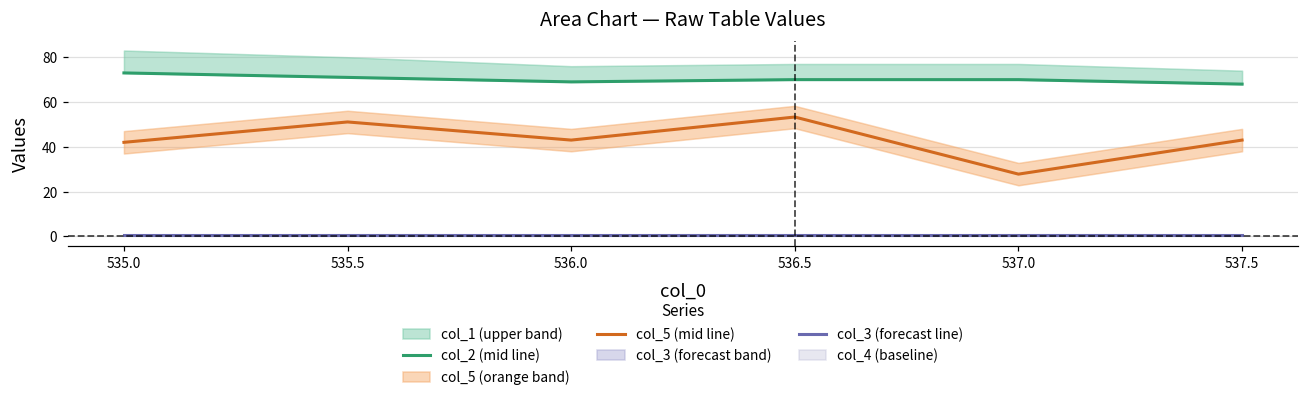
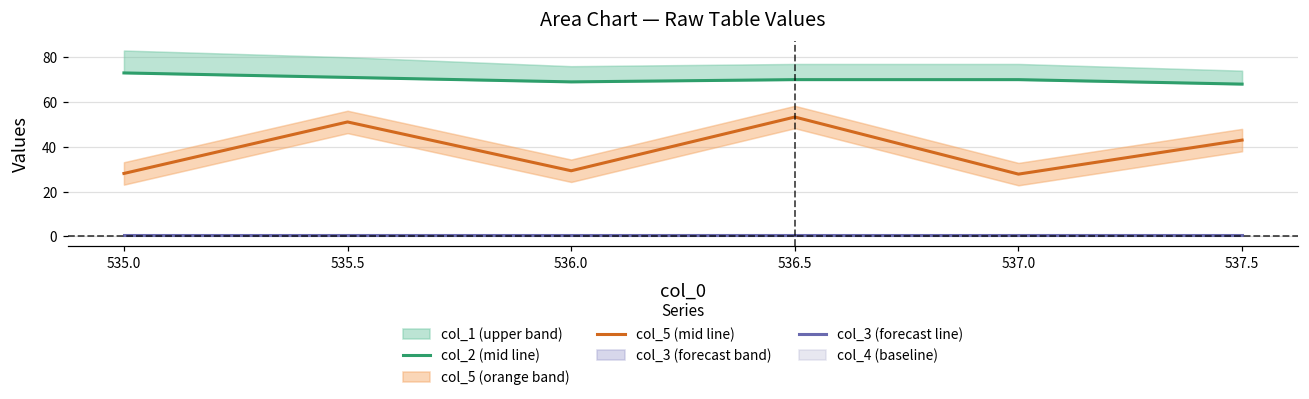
  {
    "col_2 (mid line)": {
      "535.0": 73,
      "535.5": 71,
      "536.0": 69,
      "536.5": 70,
      "537.0": 70,
      "537.5": 68
    },
    "col_5 (mid line)": {
-     "535.0": 42,
+     "535.0": 28,
      "535.5": 51,
-     "536.0": 43,
+     "536.0": 29,
      "536.5": 53,
      "537.0": 28,
      "537.5": 43
    }
  }
